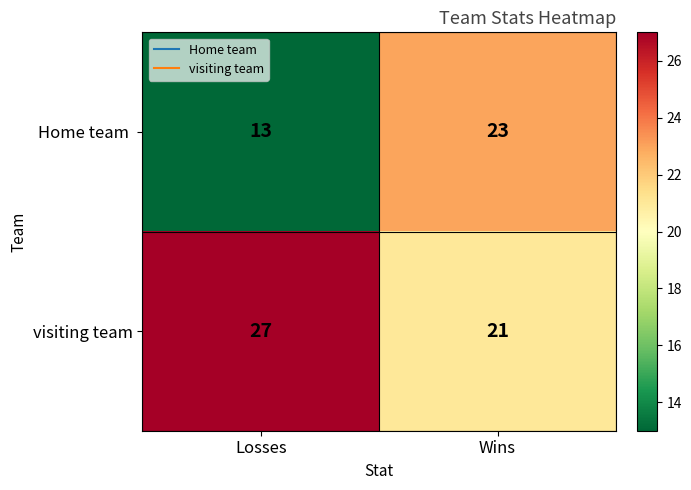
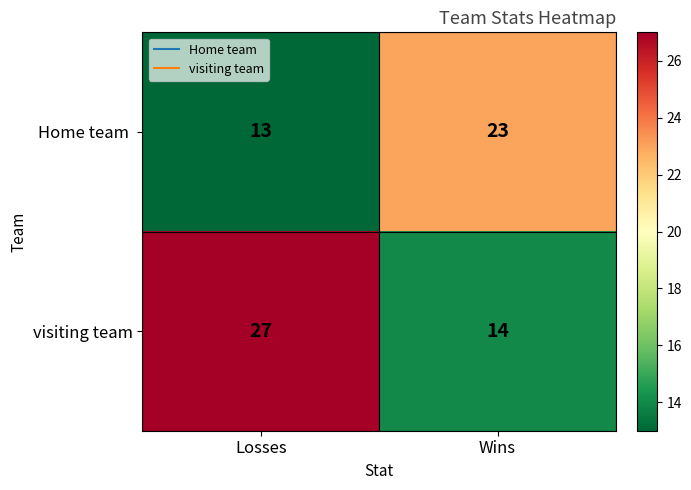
  {
    "Home team": {
      "Losses": 13,
      "Wins": 23
    },
    "visiting team": {
      "Losses": 27,
-     "Wins": 21
+     "Wins": 14
    }
  }
